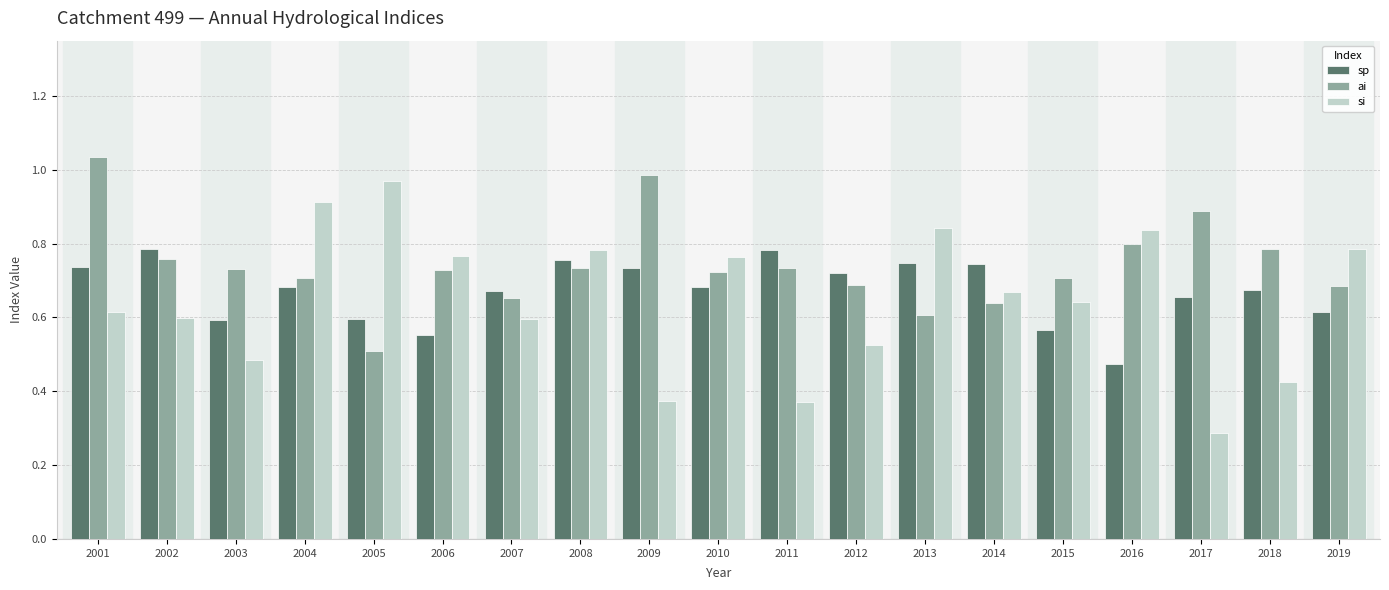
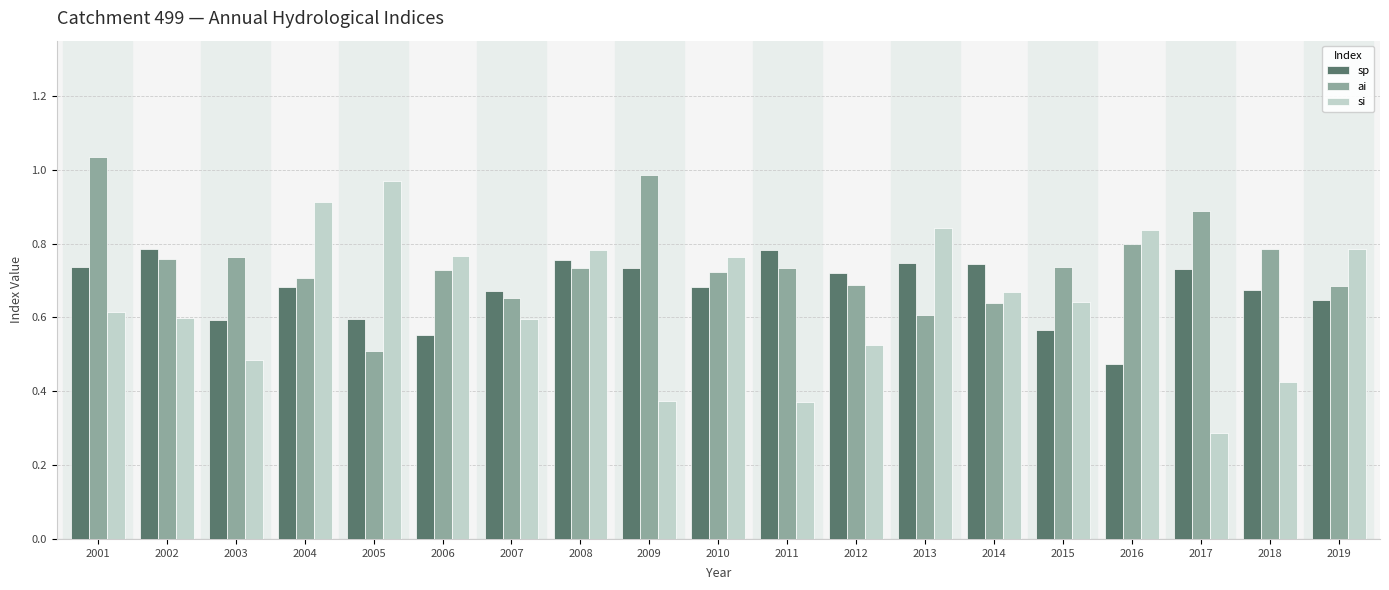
  {
    "sp": {
      "2001": 0.74,
      "2002": 0.79,
      "2003": 0.59,
      "2004": 0.68,
      "2005": 0.60,
      "2006": 0.55,
      "2007": 0.67,
      "2008": 0.76,
      "2009": 0.73,
      "2010": 0.68,
      "2011": 0.78,
      "2012": 0.72,
      "2013": 0.75,
      "2014": 0.74,
      "2015": 0.56,
      "2016": 0.47,
-     "2017": 0.66,
+     "2017": 0.73,
      "2018": 0.67,
-     "2019": 0.61
+     "2019": 0.65
    },
    "ai": {
      "2001": 1.03,
      "2002": 0.76,
-     "2003": 0.73,
+     "2003": 0.76,
      "2004": 0.71,
      "2005": 0.51,
      "2006": 0.73,
      "2007": 0.65,
      "2008": 0.73,
      "2009": 0.99,
      "2010": 0.72,
      "2011": 0.73,
      "2012": 0.69,
      "2013": 0.61,
      "2014": 0.64,
-     "2015": 0.71,
+     "2015": 0.74,
      "2016": 0.80,
      "2017": 0.89,
      "2018": 0.79,
      "2019": 0.69
    },
    "si": {
      "2001": 0.61,
      "2002": 0.60,
      "2003": 0.48,
      "2004": 0.91,
      "2005": 0.97,
      "2006": 0.77,
      "2007": 0.60,
      "2008": 0.78,
      "2009": 0.37,
      "2010": 0.77,
      "2011": 0.37,
      "2012": 0.53,
      "2013": 0.84,
      "2014": 0.67,
      "2015": 0.64,
      "2016": 0.84,
      "2017": 0.29,
      "2018": 0.42,
      "2019": 0.79
    }
  }
